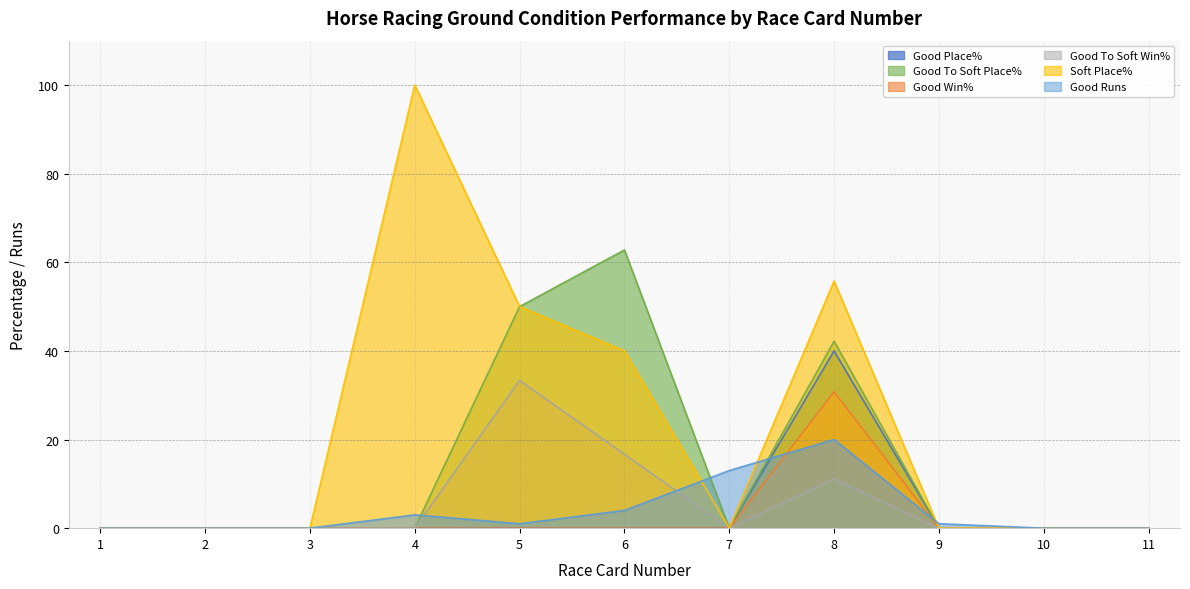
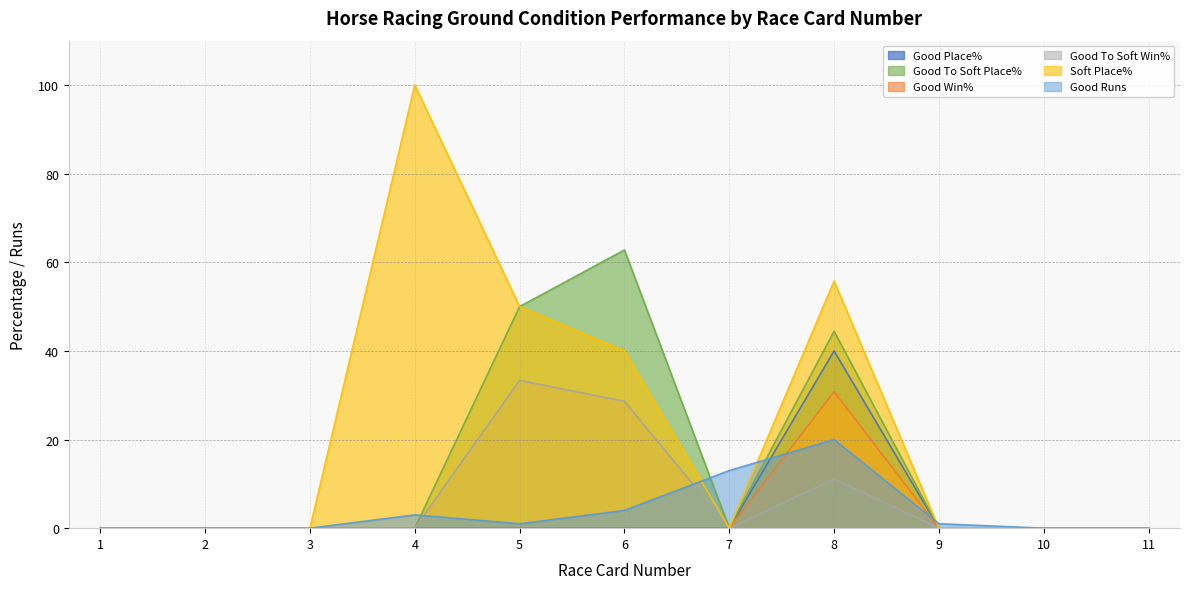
  {
    "Good To Soft Place%": {
      "6": 63,
-     "8": 42
+     "8": 44
    },
    "Good Win%": {
      "8": 31
    },
    "Good To Soft Win%": {
      "5": 33,
-     "6": 17,
+     "6": 29,
      "8": 11
    },
    "Soft Place%": {
      "4": 100,
      "6": 40,
      "8": 56
    }
  }
